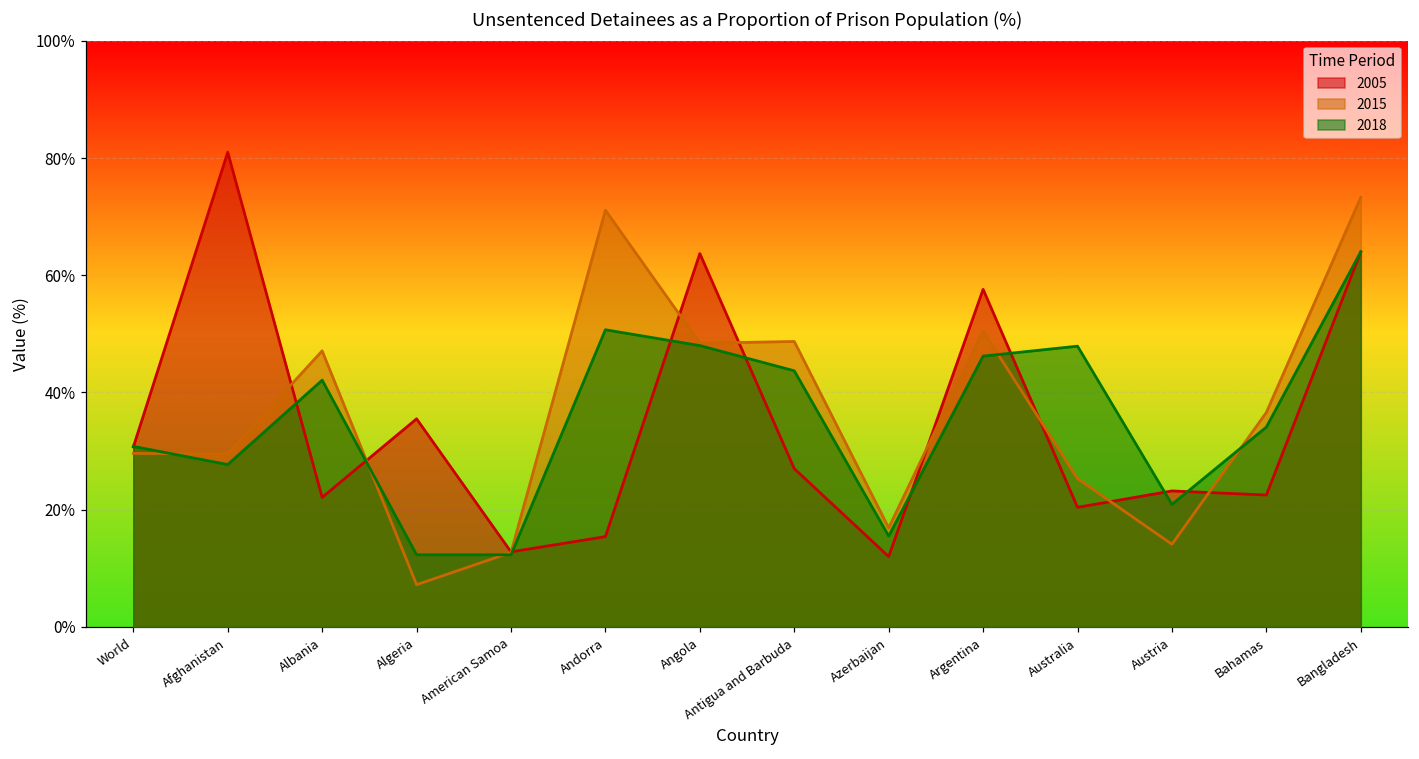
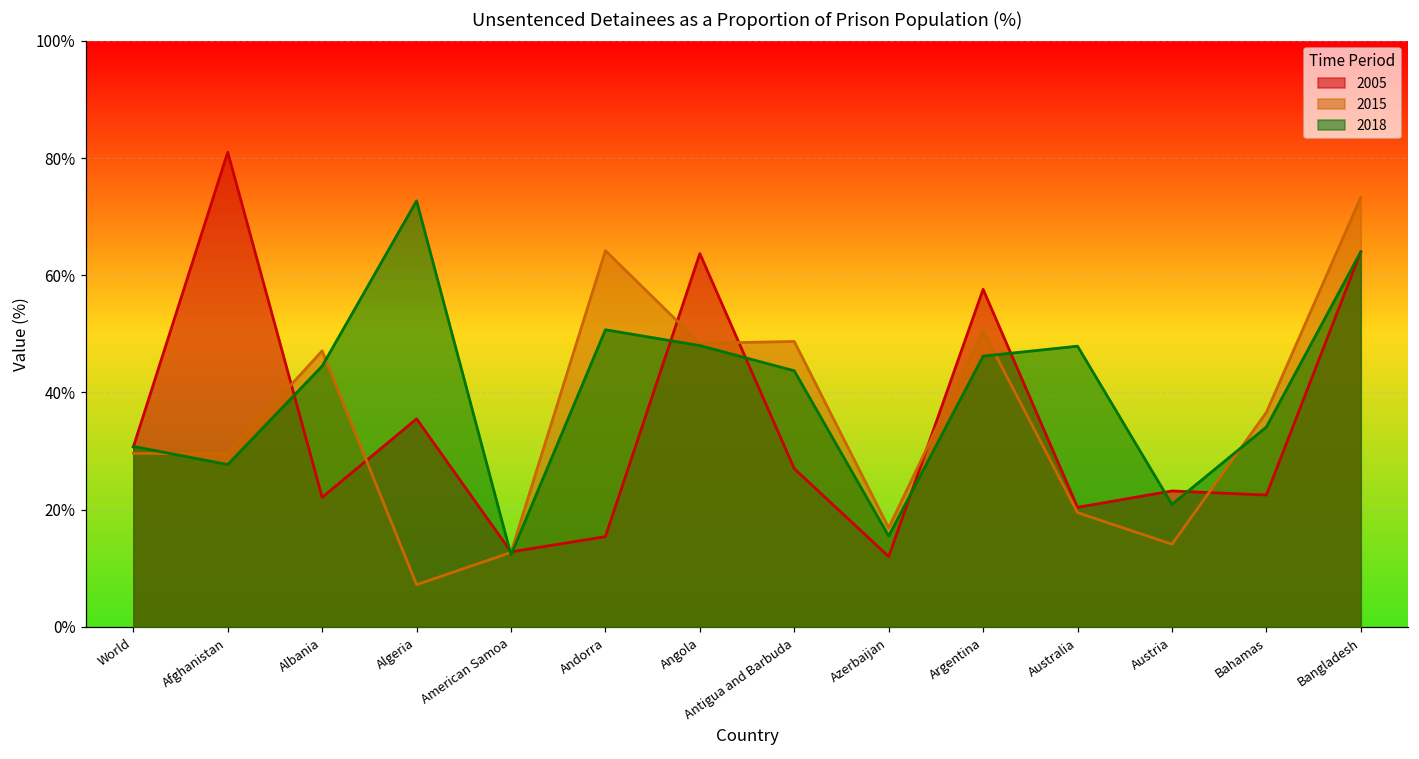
  {
    "2005": {
      "Afghanistan": "81%",
      "Albania": "22%",
      "Algeria": "36%",
      "Andorra": "15%",
      "Angola": "64%",
      "Antigua and Barbuda": "27%",
      "Azerbaijan": "12%",
      "Argentina": "58%",
      "Australia": "20%",
      "Austria": "23%",
      "Bahamas": "23%"
    },
    "2015": {
      "World": "30%",
      "Afghanistan": "30%",
      "Albania": "47%",
      "Algeria": "7%",
-     "Andorra": "71%",
+     "Andorra": "64%",
      "Antigua and Barbuda": "49%",
      "Azerbaijan": "17%",
      "Argentina": "51%",
-     "Australia": "25%",
+     "Australia": "20%",
      "Austria": "14%",
      "Bahamas": "37%",
      "Bangladesh": "73%"
    },
    "2018": {
      "Afghanistan": "28%",
-     "Albania": "42%",
-     "Algeria": "12%",
+     "Albania": "45%",
+     "Algeria": "73%",
      "Andorra": "51%",
      "Antigua and Barbuda": "44%",
      "Azerbaijan": "16%",
      "Argentina": "46%",
      "Australia": "48%",
      "Austria": "21%",
      "Bahamas": "34%"
    }
  }
